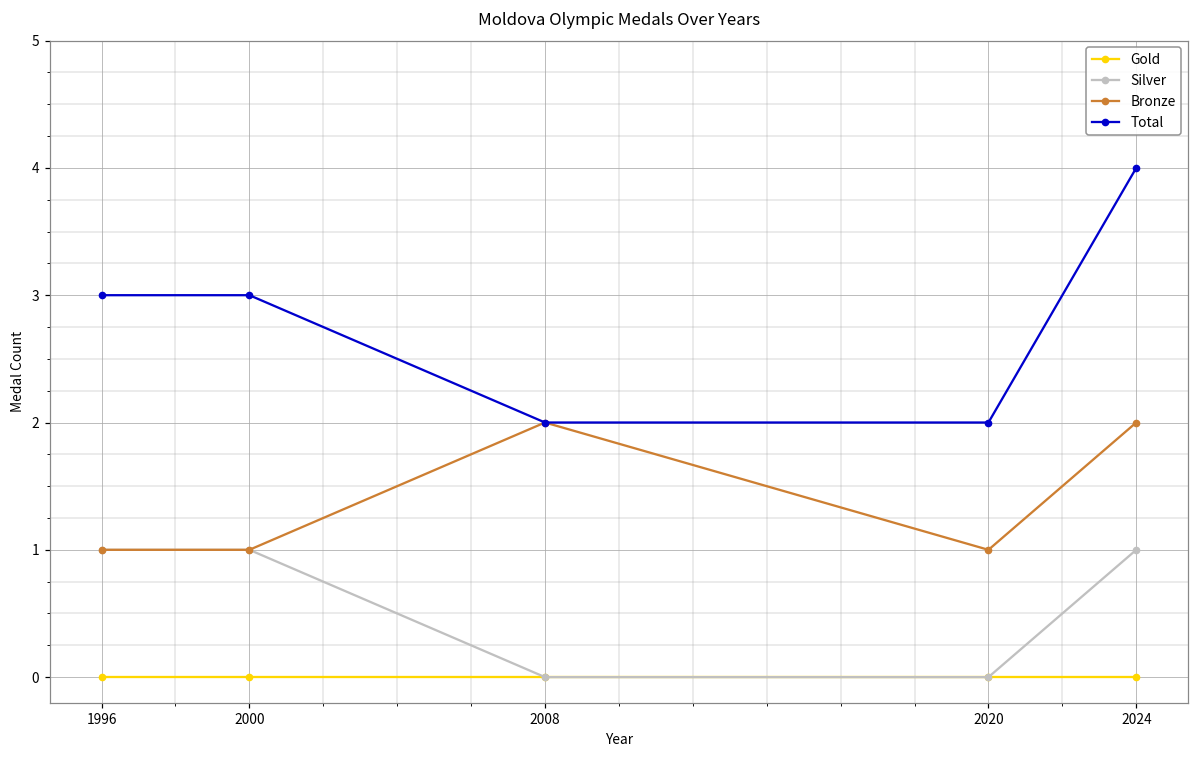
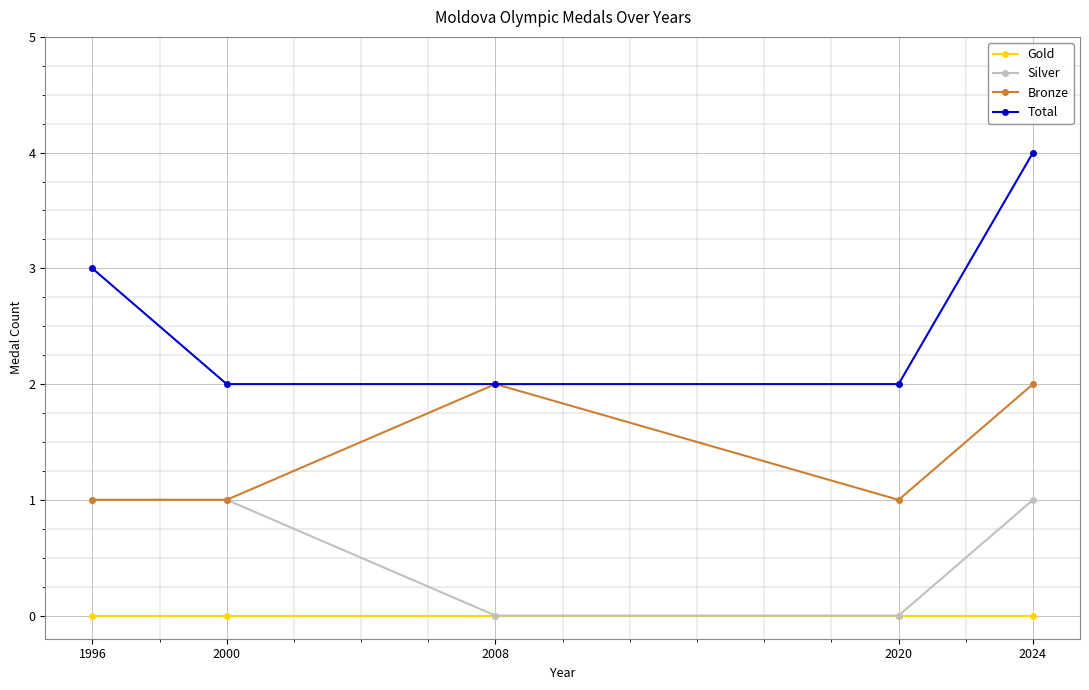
  {
    "Gold": {
      "1996": 0,
      "2000": 0,
      "2024": 0
    },
    "Silver": {
      "2024": 1
    },
    "Bronze": {
      "2020": 1,
      "2024": 2
    },
    "Total": {
      "1996": 3,
-     "2000": 3,
+     "2000": 2,
      "2020": 2,
      "2024": 4
    }
  }
